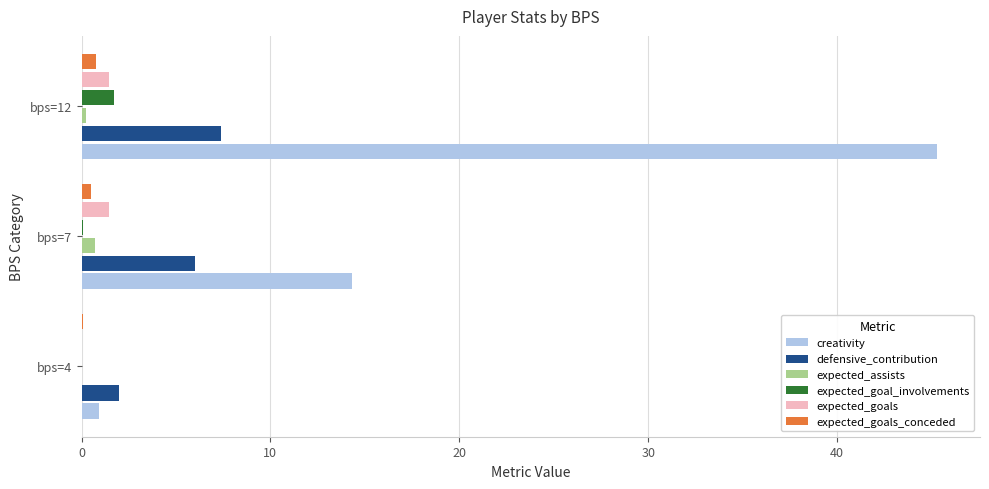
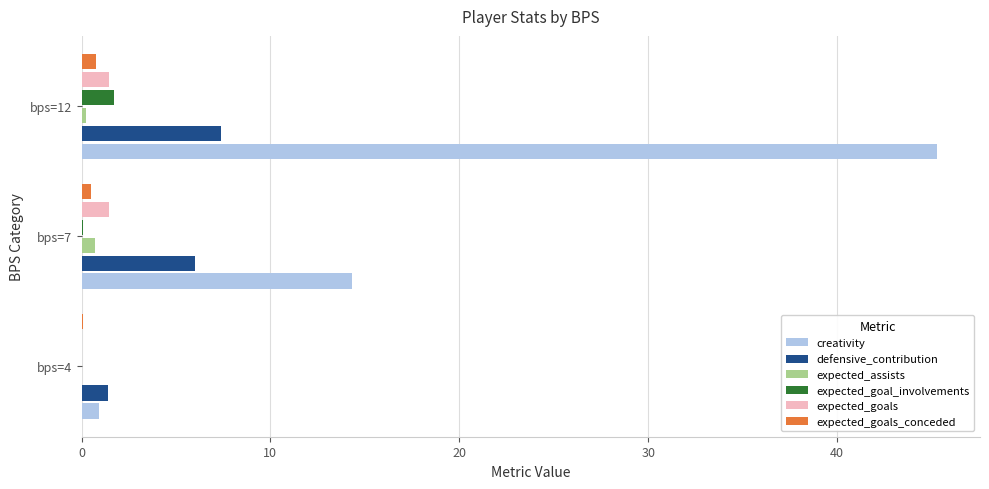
  {
    "creativity": {
      "bps=12": 45.3,
      "bps=7": 14.3,
      "bps=4": 0.9
    },
    "defensive_contribution": {
      "bps=12": 7.4,
      "bps=7": 6.0,
-     "bps=4": 2.0
+     "bps=4": 1.4
    },
    "expected_assists": {
      "bps=12": 0.2,
      "bps=7": 0.7,
      "bps=4": 0.0
    },
    "expected_goal_involvements": {
      "bps=12": 1.7,
      "bps=4": 0.0
    },
    "expected_goals": {
      "bps=12": 1.5,
      "bps=7": 1.5,
      "bps=4": 0.0
    },
    "expected_goals_conceded": {
      "bps=12": 0.8,
      "bps=7": 0.5
    }
  }
